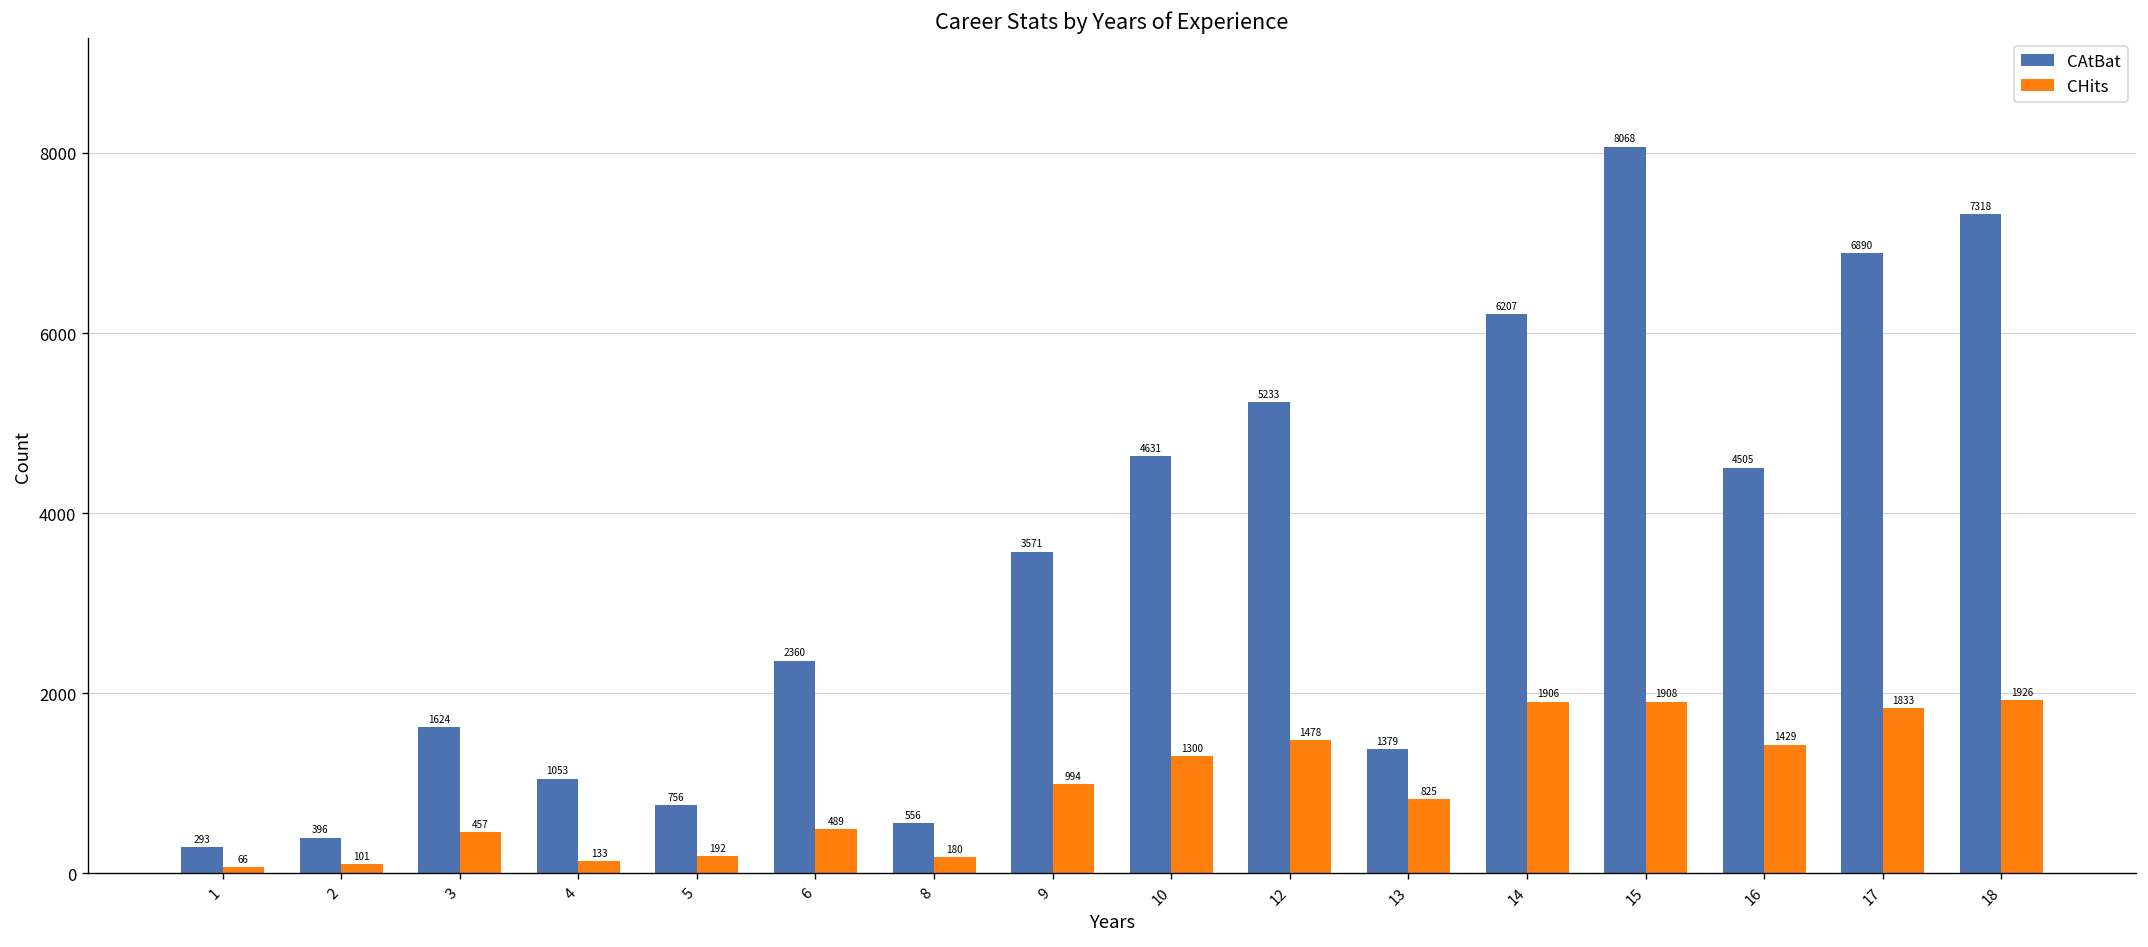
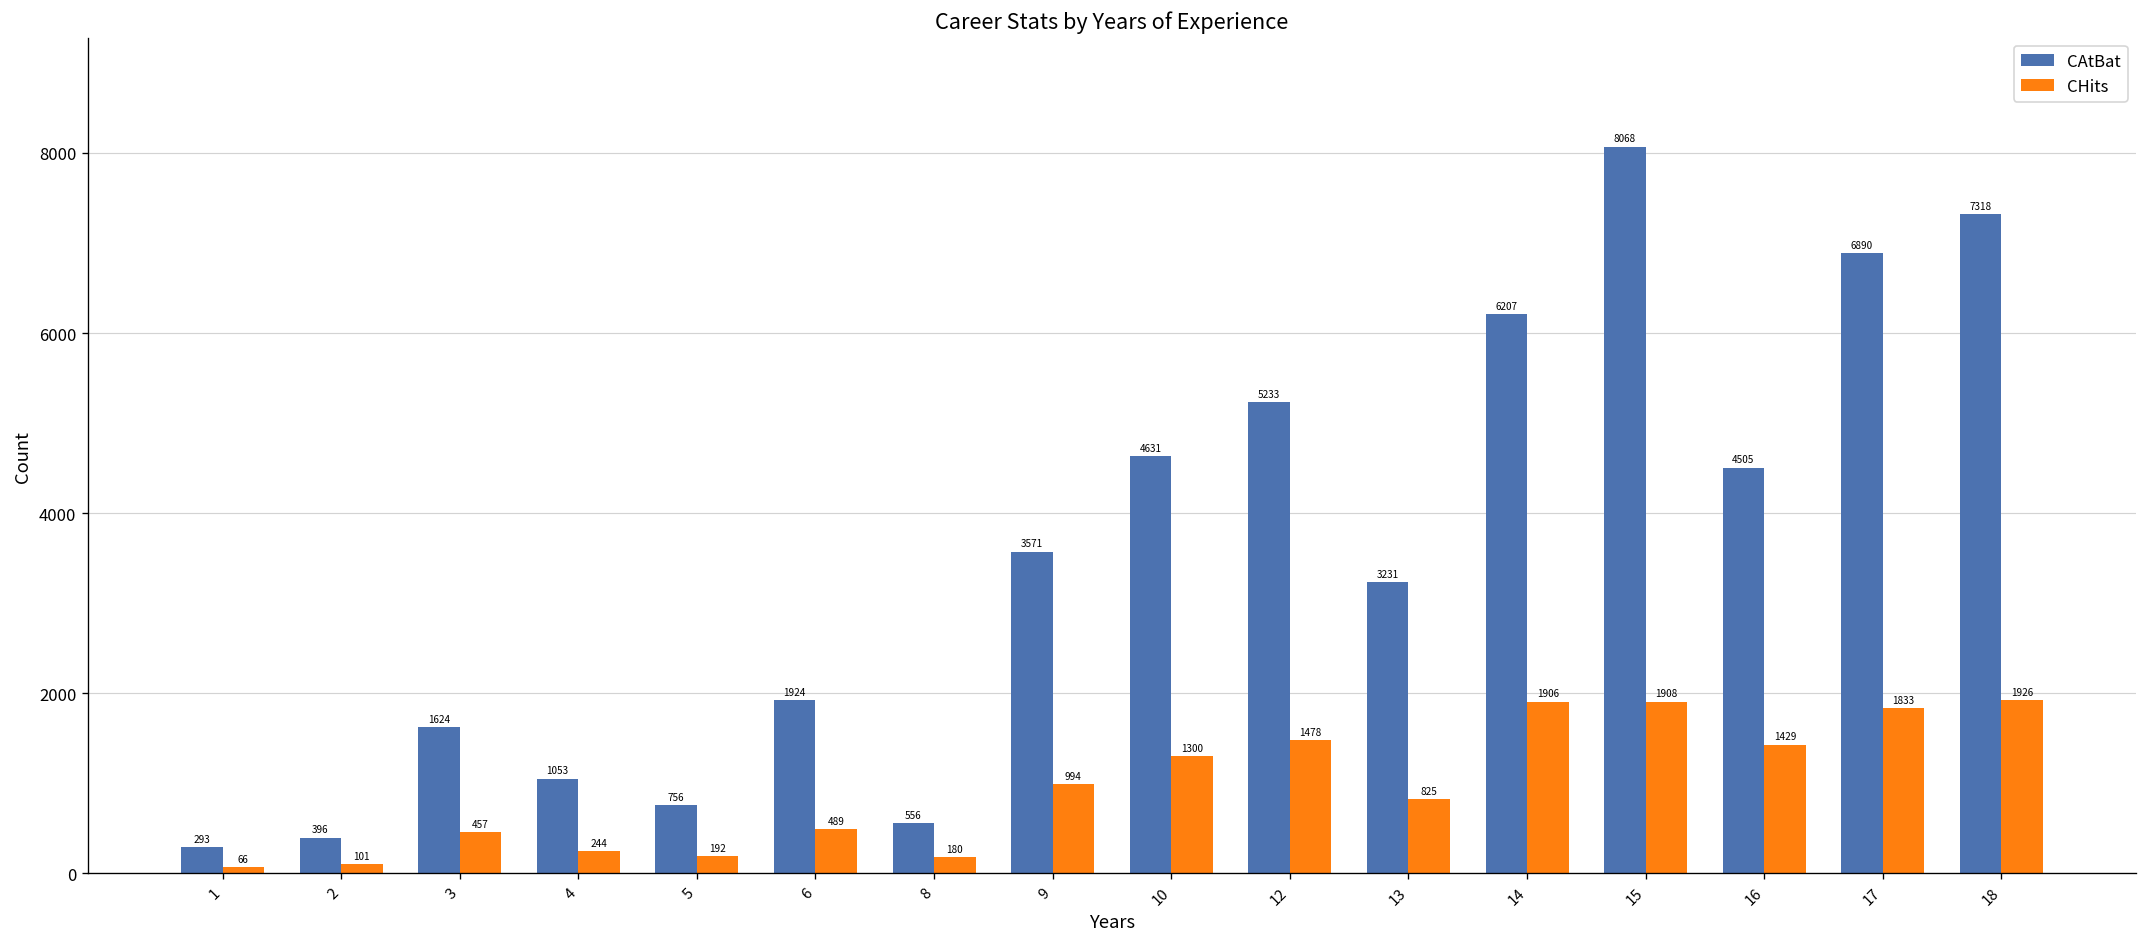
  {
    "CAtBat": {
      "1": 293,
      "2": 396,
      "3": 1624,
      "4": 1053,
      "5": 756,
-     "6": 2360,
+     "6": 1924,
      "8": 556,
      "9": 3571,
      "10": 4631,
      "12": 5233,
-     "13": 1379,
+     "13": 3231,
      "14": 6207,
      "15": 8068,
      "16": 4505,
      "17": 6890,
      "18": 7318
    },
    "CHits": {
      "1": 66,
      "2": 101,
      "3": 457,
-     "4": 133,
+     "4": 244,
      "5": 192,
      "6": 489,
      "8": 180,
      "9": 994,
      "10": 1300,
      "12": 1478,
      "13": 825,
      "14": 1906,
      "15": 1908,
      "16": 1429,
      "17": 1833,
      "18": 1926
    }
  }
